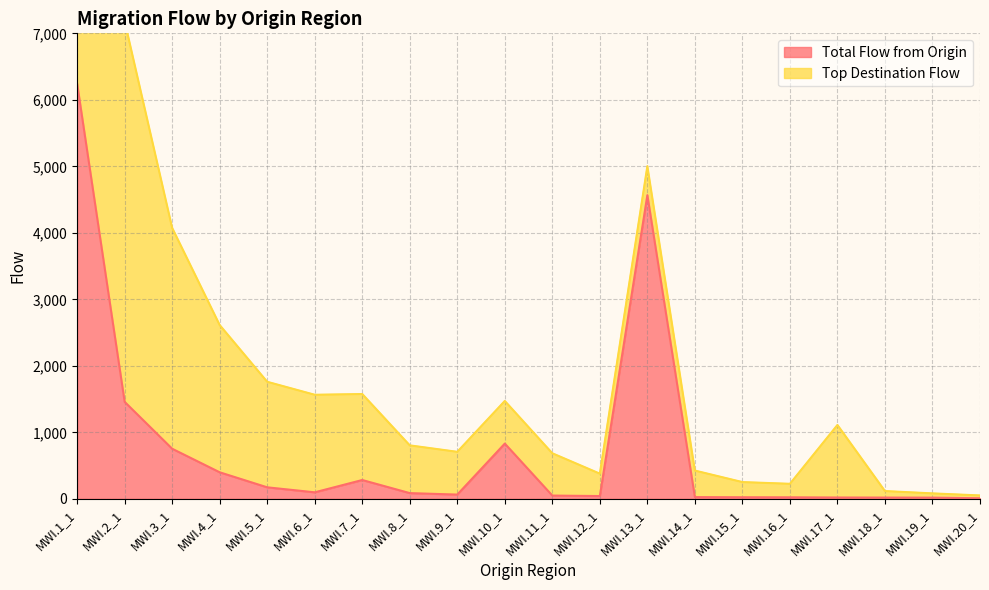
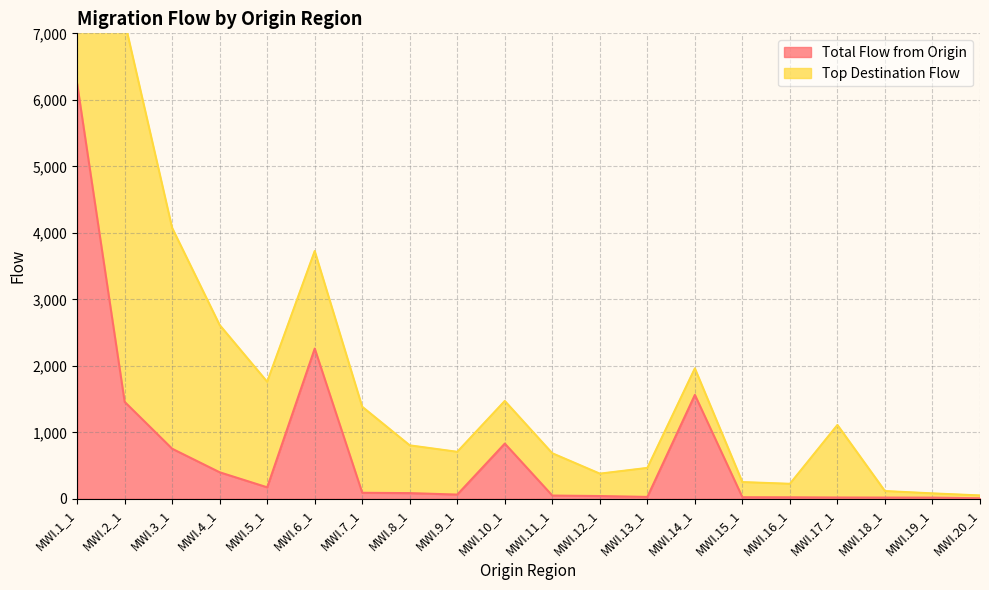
  {
    "Total Flow from Origin": {
      "MWI.1_1": "6,200",
      "MWI.2_1": "1,500",
      "MWI.3_1": "800",
      "MWI.4_1": "400",
      "MWI.5_1": "200",
-     "MWI.6_1": "100",
-     "MWI.7_1": "300",
+     "MWI.6_1": "2,300",
+     "MWI.7_1": "100",
      "MWI.8_1": "100",
      "MWI.9_1": "100",
      "MWI.10_1": "800",
      "MWI.11_1": "0",
      "MWI.12_1": "0",
-     "MWI.13_1": "4,600",
-     "MWI.14_1": "0",
+     "MWI.13_1": "0",
+     "MWI.14_1": "1,600",
      "MWI.15_1": "0",
      "MWI.16_1": "0",
      "MWI.17_1": "0",
      "MWI.18_1": "0",
      "MWI.19_1": "0",
      "MWI.20_1": "0"
    },
    "Top Destination Flow": {
      "MWI.3_1": "3,300",
      "MWI.4_1": "2,200",
      "MWI.5_1": "1,600",
      "MWI.6_1": "1,500",
      "MWI.7_1": "1,300",
      "MWI.8_1": "700",
      "MWI.9_1": "600",
      "MWI.10_1": "600",
      "MWI.11_1": "600",
      "MWI.12_1": "300",
      "MWI.13_1": "400",
      "MWI.14_1": "400",
      "MWI.15_1": "200",
      "MWI.16_1": "200",
      "MWI.17_1": "1,100",
      "MWI.18_1": "100",
      "MWI.19_1": "100",
      "MWI.20_1": "0"
    }
  }
